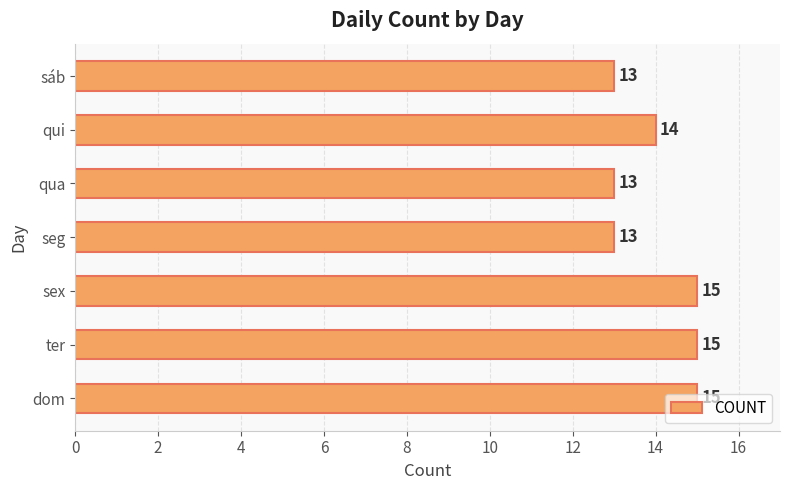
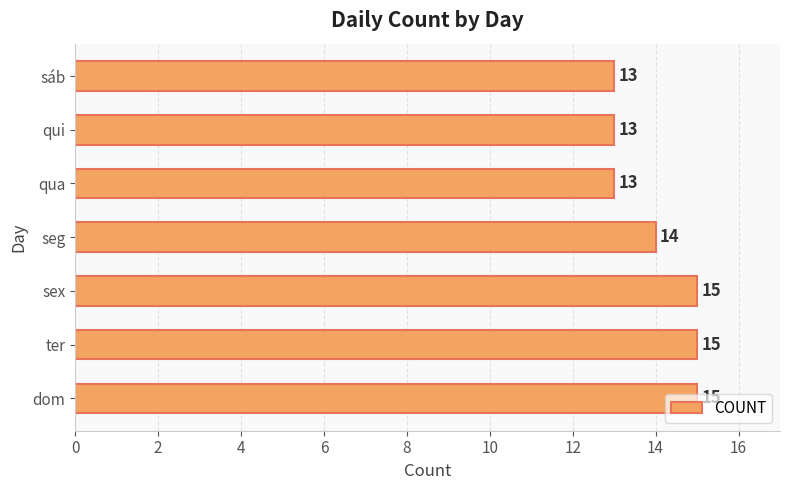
  {
    "sáb": 13,
-   "qui": 14,
+   "qui": 13,
    "qua": 13,
-   "seg": 13,
+   "seg": 14,
    "sex": 15,
    "ter": 15
  }
